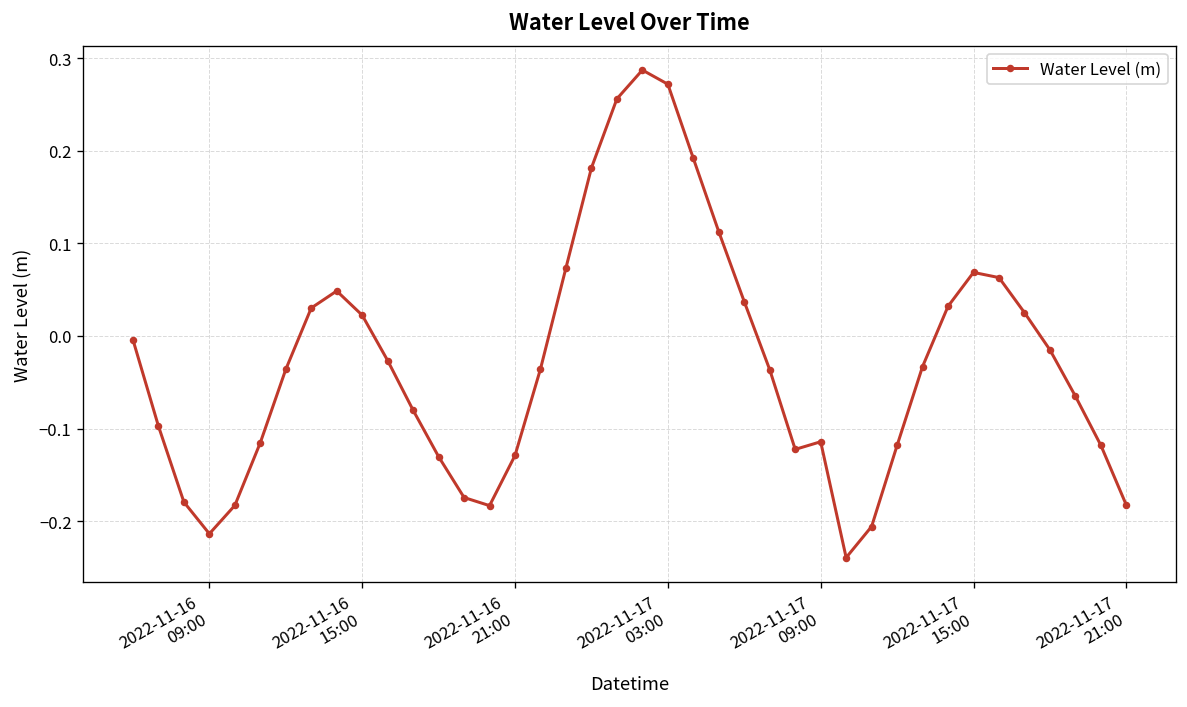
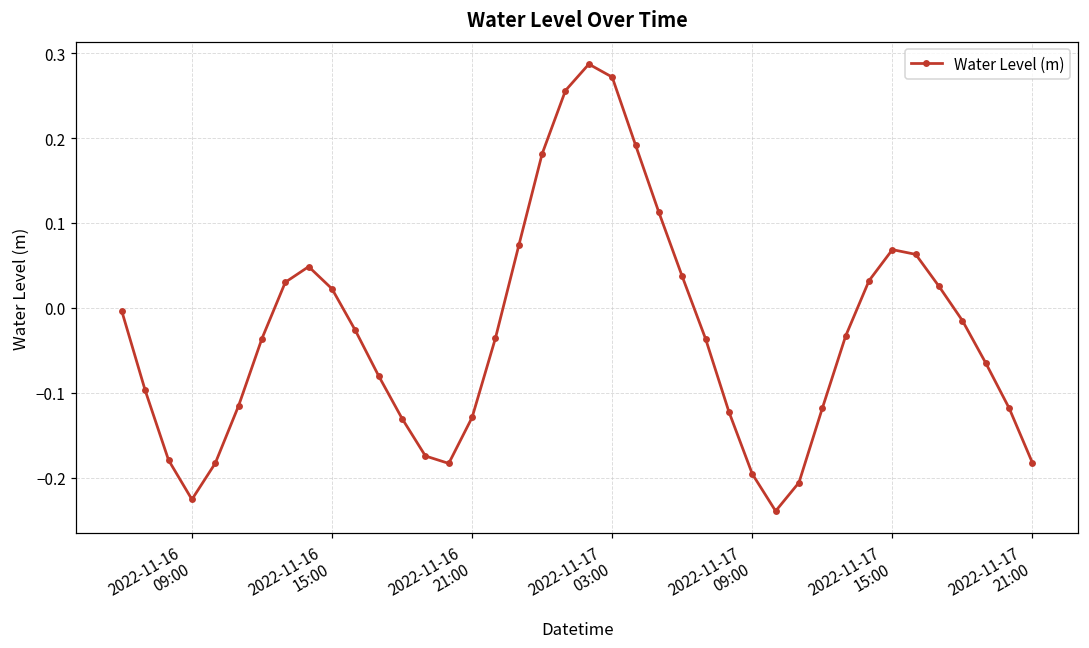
  {
-   "2022-11-16 09:00": -0.21,
+   "2022-11-16 09:00": -0.23,
    "2022-11-16 15:00": 0.02,
    "2022-11-16 21:00": -0.13,
    "2022-11-17 03:00": 0.27,
-   "2022-11-17 09:00": -0.11,
+   "2022-11-17 09:00": -0.20,
    "2022-11-17 15:00": 0.07,
    "2022-11-17 21:00": -0.18
  }
